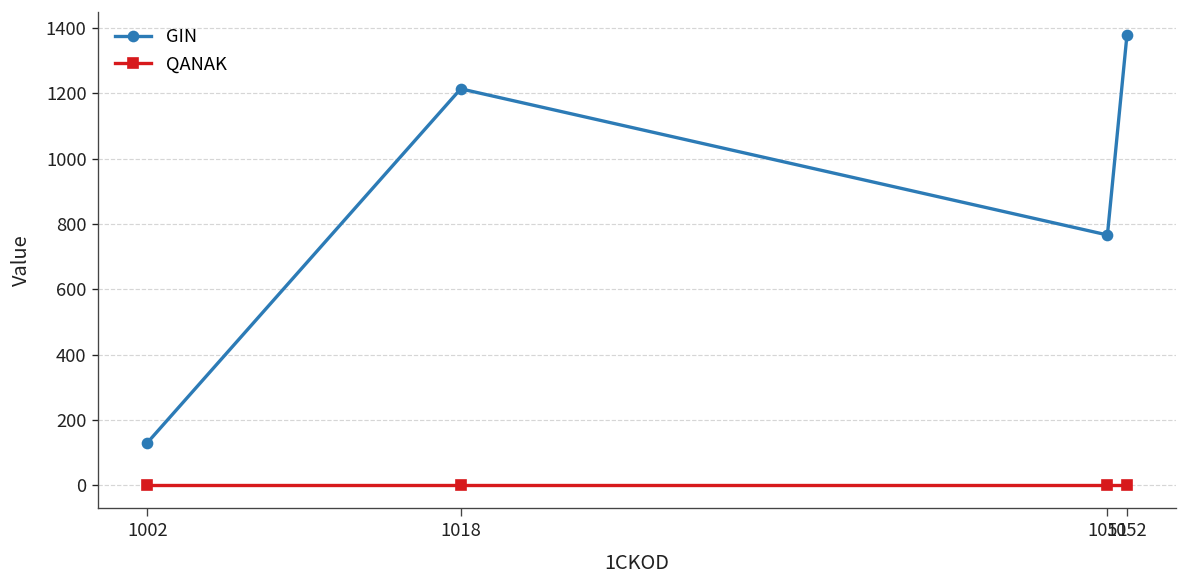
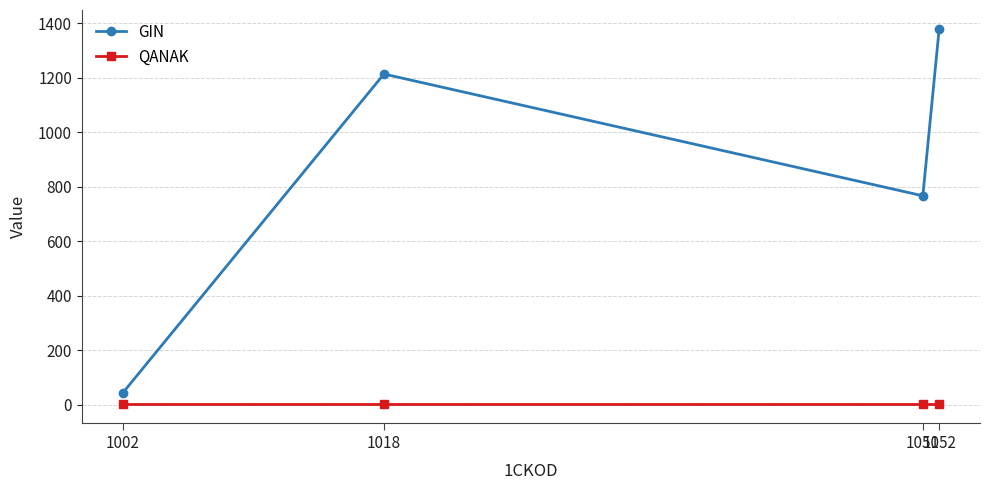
  {
    "GIN": {
-     "1002": 130,
+     "1002": 40,
      "1018": 1210
    },
    "QANAK": {
      "1002": 0,
      "1018": 0
    }
  }
